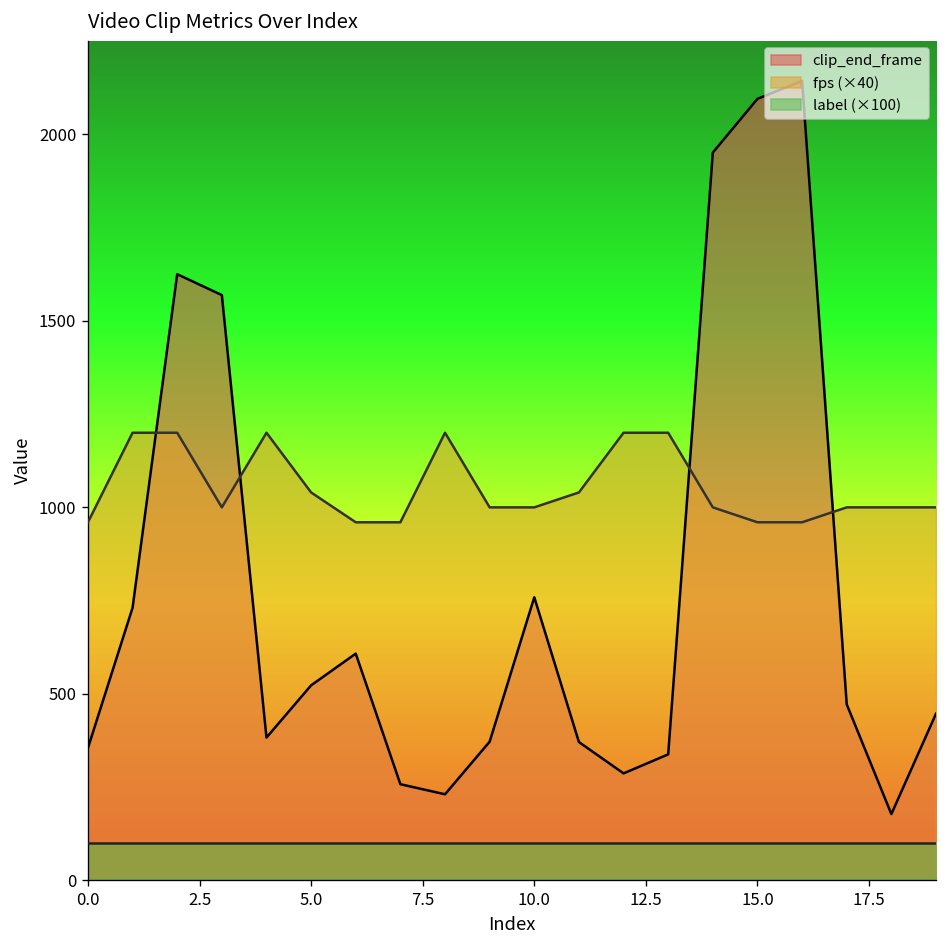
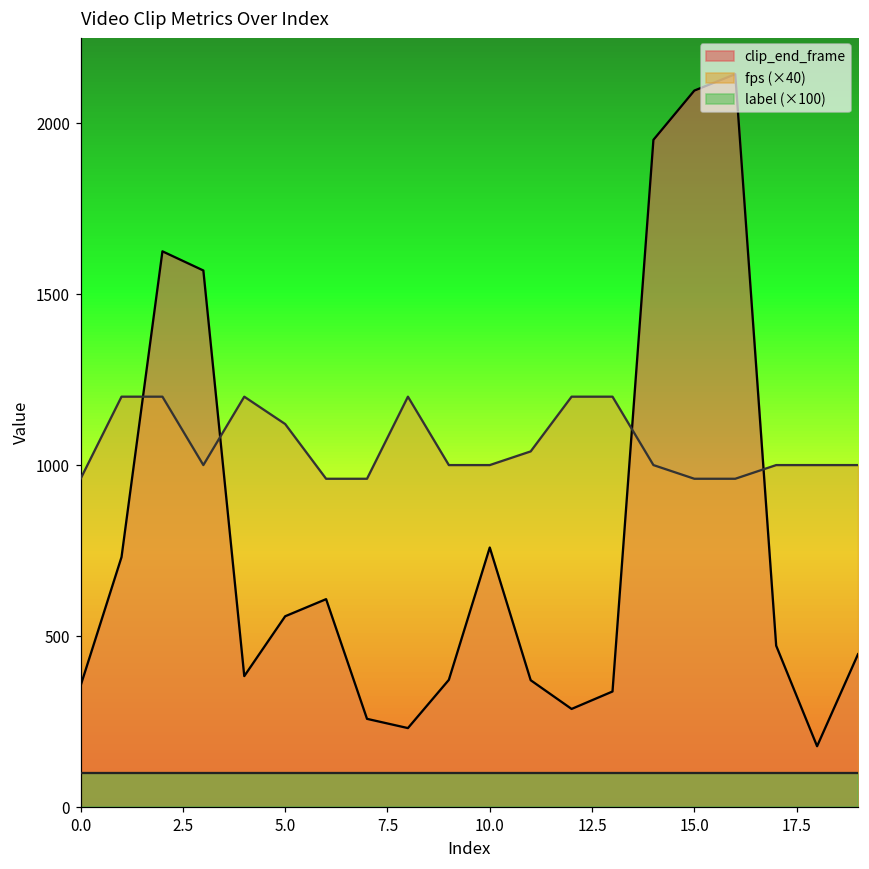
  {
    "clip_end_frame": {
      "0.0": 360,
-     "5.0": 520,
+     "5.0": 560,
      "10.0": 760,
      "15.0": 2100
    },
    "fps (×40)": {
      "0.0": 960,
-     "5.0": 1040,
+     "5.0": 1120,
      "10.0": 1000,
      "15.0": 960
    },
    "label (×100)": {
      "0.0": 100,
      "5.0": 100,
      "10.0": 100,
      "15.0": 100
    }
  }
